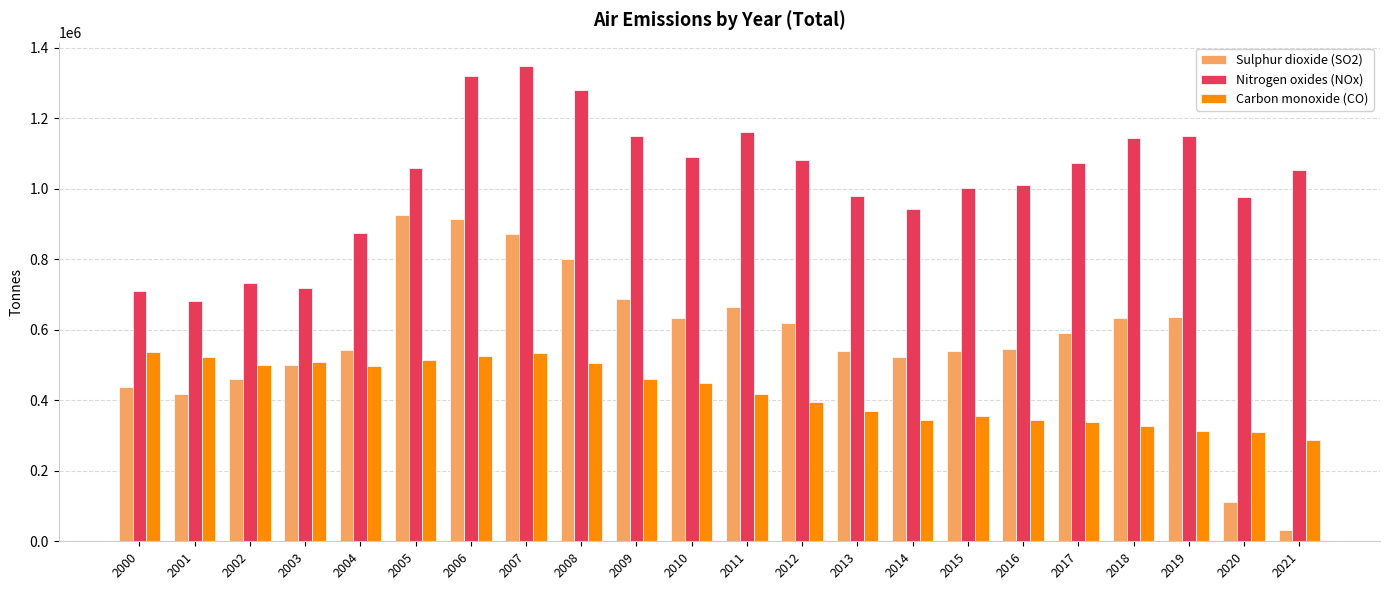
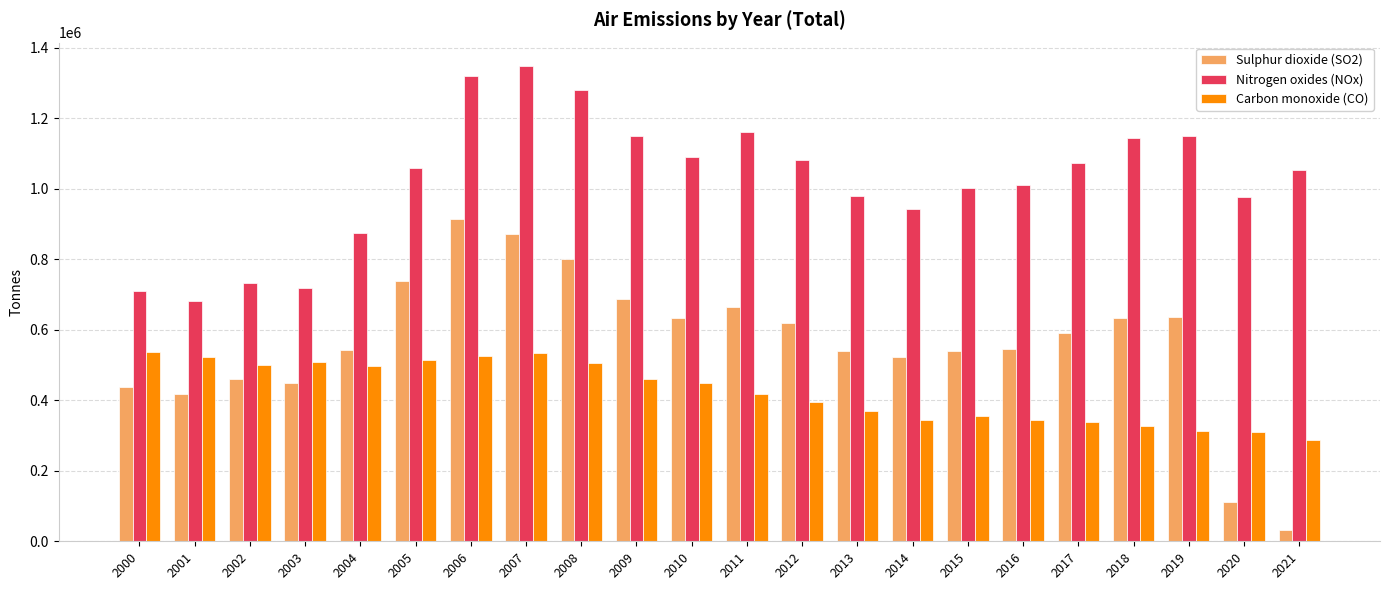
  {
    "Sulphur dioxide (SO2)": {
      "2000": 440000,
      "2001": 420000,
      "2002": 460000,
-     "2003": 500000,
+     "2003": 450000,
      "2004": 540000,
-     "2005": 930000,
+     "2005": 740000,
      "2006": 910000,
      "2007": 870000,
      "2008": 800000,
      "2009": 690000,
      "2010": 630000,
      "2011": 670000,
      "2012": 620000,
      "2013": 540000,
      "2014": 520000,
      "2015": 540000,
      "2016": 550000,
      "2017": 590000,
      "2018": 630000,
      "2019": 640000,
      "2020": 110000,
      "2021": 30000
    },
    "Nitrogen oxides (NOx)": {
      "2000": 710000,
      "2001": 680000,
      "2002": 730000,
      "2003": 720000,
      "2004": 870000,
      "2005": 1060000,
      "2006": 1320000,
      "2007": 1350000,
      "2008": 1280000,
      "2009": 1150000,
      "2010": 1090000,
      "2011": 1160000,
      "2012": 1080000,
      "2013": 980000,
      "2014": 940000,
      "2015": 1000000,
      "2016": 1010000,
      "2017": 1070000,
      "2018": 1140000,
      "2019": 1150000,
      "2020": 980000,
      "2021": 1050000
    },
    "Carbon monoxide (CO)": {
      "2000": 540000,
      "2001": 520000,
      "2002": 500000,
      "2003": 510000,
      "2004": 500000,
      "2005": 520000,
      "2006": 520000,
      "2007": 530000,
      "2008": 510000,
      "2009": 460000,
      "2010": 450000,
      "2011": 420000,
      "2012": 390000,
      "2013": 370000,
      "2014": 340000,
      "2015": 350000,
      "2016": 340000,
      "2017": 340000,
      "2018": 330000,
      "2019": 310000,
      "2020": 310000,
      "2021": 290000
    }
  }
